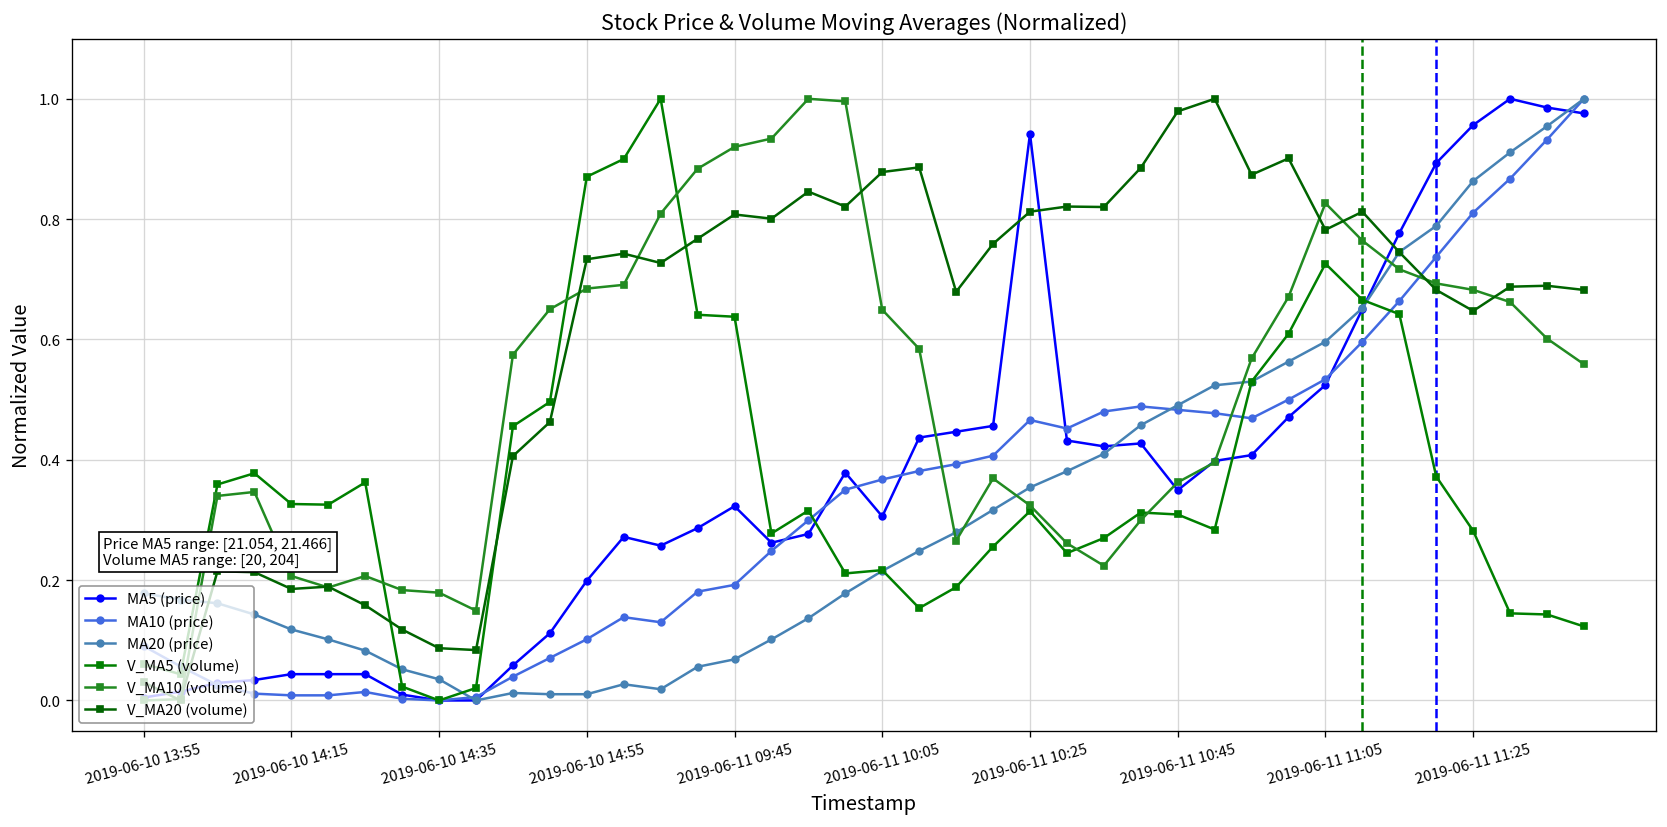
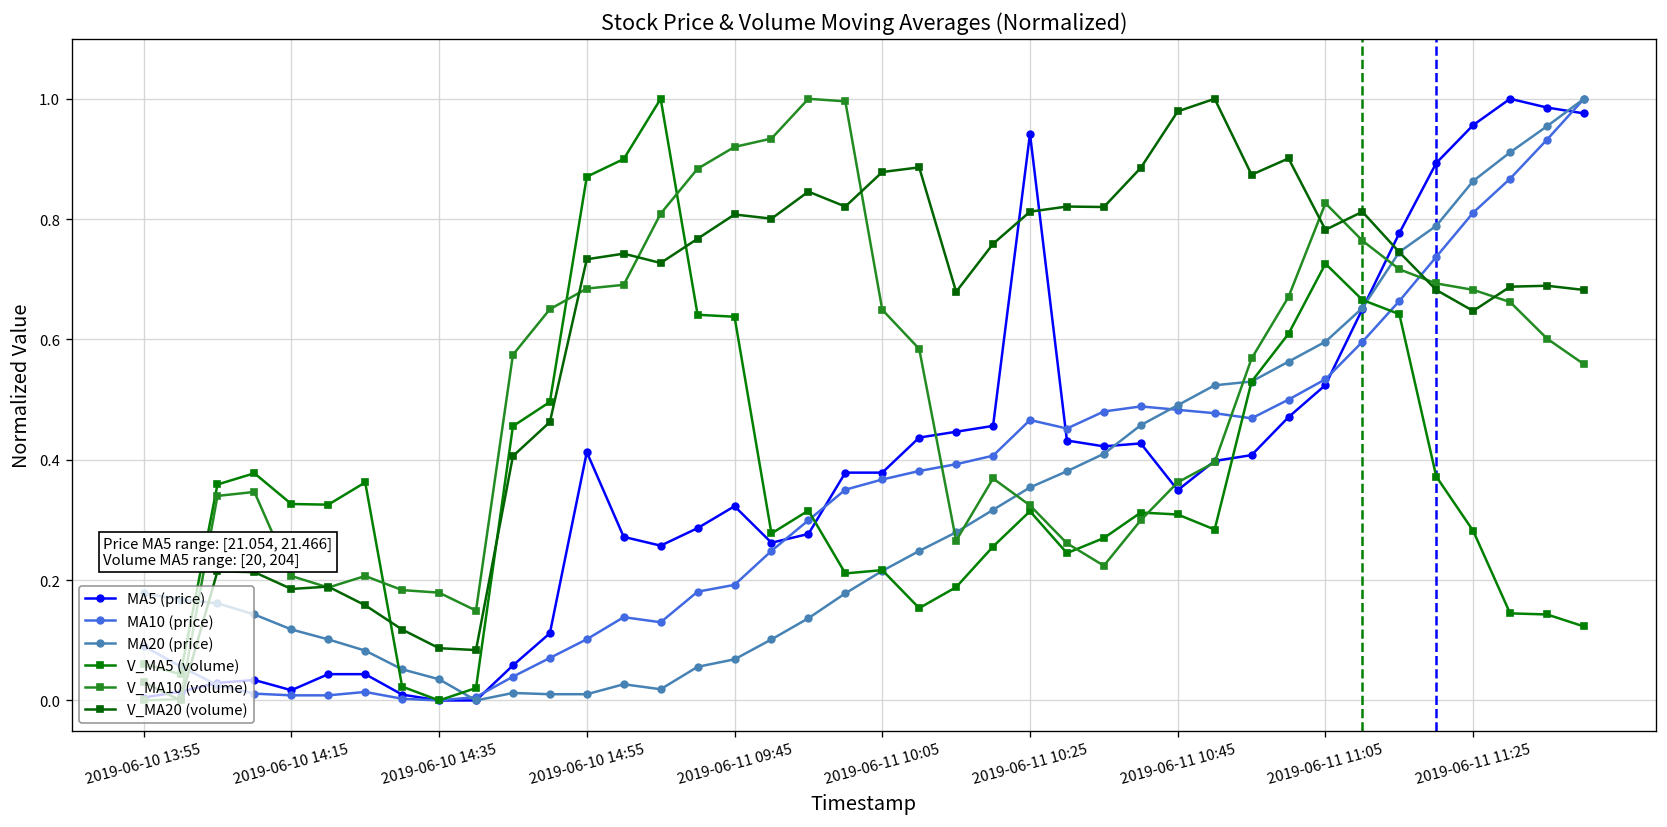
  {
    "MA5 (price)": {
-     "2019-06-10 14:15": 0.04,
-     "2019-06-10 14:55": 0.20,
+     "2019-06-10 14:15": 0.02,
+     "2019-06-10 14:55": 0.41,
      "2019-06-11 09:45": 0.32,
-     "2019-06-11 10:05": 0.31,
+     "2019-06-11 10:05": 0.38,
      "2019-06-11 10:25": 0.94,
      "2019-06-11 10:45": 0.35,
      "2019-06-11 11:05": 0.52,
      "2019-06-11 11:25": 0.96
    }
  }
